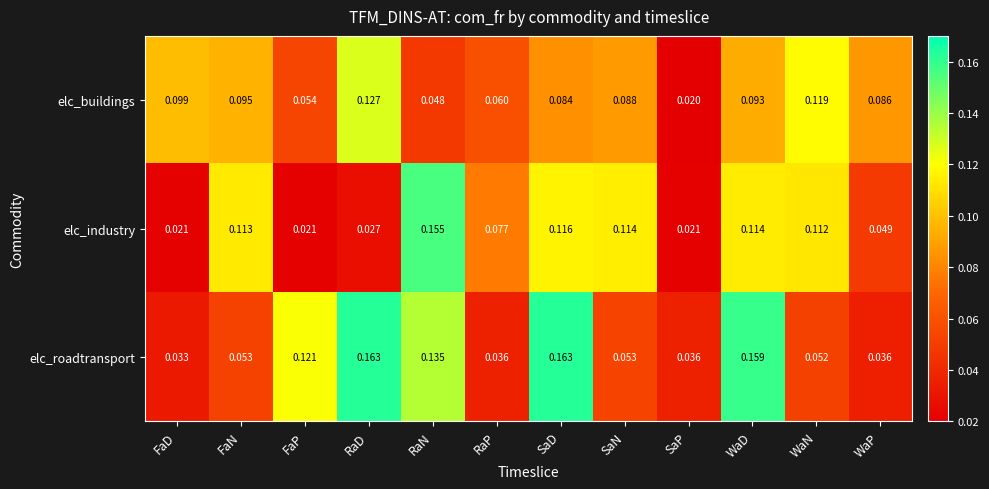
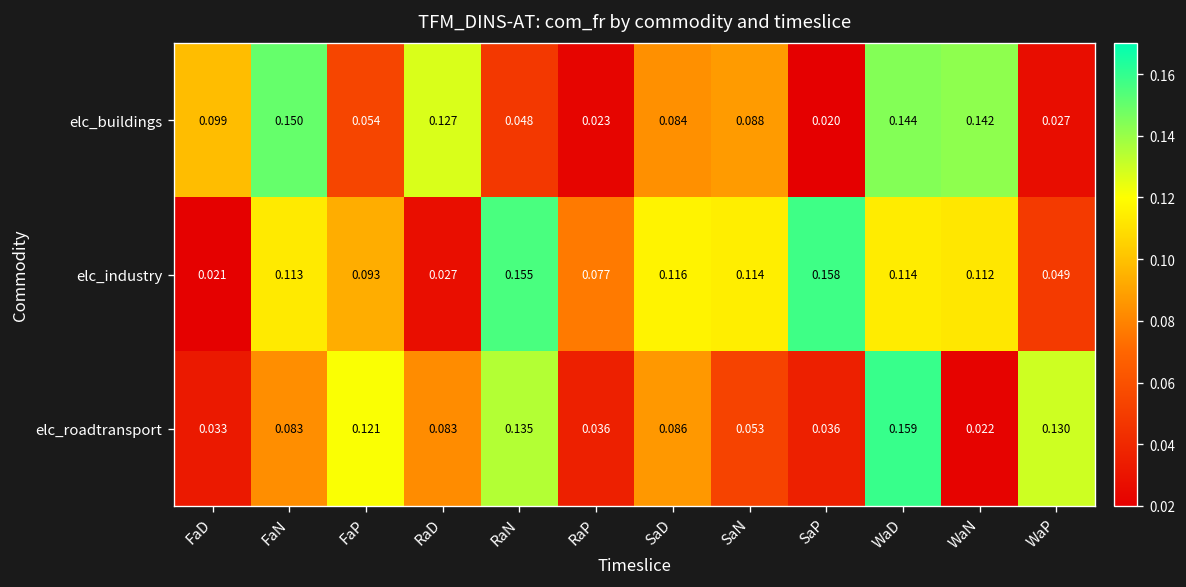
  {
    "elc_buildings": {
      "FaD": 0.099,
-     "FaN": 0.095,
+     "FaN": 0.150,
      "FaP": 0.054,
      "RaD": 0.127,
      "RaN": 0.048,
-     "RaP": 0.060,
+     "RaP": 0.023,
      "SaD": 0.084,
      "SaN": 0.088,
      "SaP": 0.020,
-     "WaD": 0.093,
-     "WaN": 0.119,
-     "WaP": 0.086
+     "WaD": 0.144,
+     "WaN": 0.142,
+     "WaP": 0.027
    },
    "elc_industry": {
      "FaD": 0.021,
      "FaN": 0.113,
-     "FaP": 0.021,
+     "FaP": 0.093,
      "RaD": 0.027,
      "RaN": 0.155,
      "RaP": 0.077,
      "SaD": 0.116,
      "SaN": 0.114,
-     "SaP": 0.021,
+     "SaP": 0.158,
      "WaD": 0.114,
      "WaN": 0.112,
      "WaP": 0.049
    },
    "elc_roadtransport": {
      "FaD": 0.033,
-     "FaN": 0.053,
+     "FaN": 0.083,
      "FaP": 0.121,
-     "RaD": 0.163,
+     "RaD": 0.083,
      "RaN": 0.135,
      "RaP": 0.036,
-     "SaD": 0.163,
+     "SaD": 0.086,
      "SaN": 0.053,
      "SaP": 0.036,
      "WaD": 0.159,
-     "WaN": 0.052,
-     "WaP": 0.036
+     "WaN": 0.022,
+     "WaP": 0.130
    }
  }
